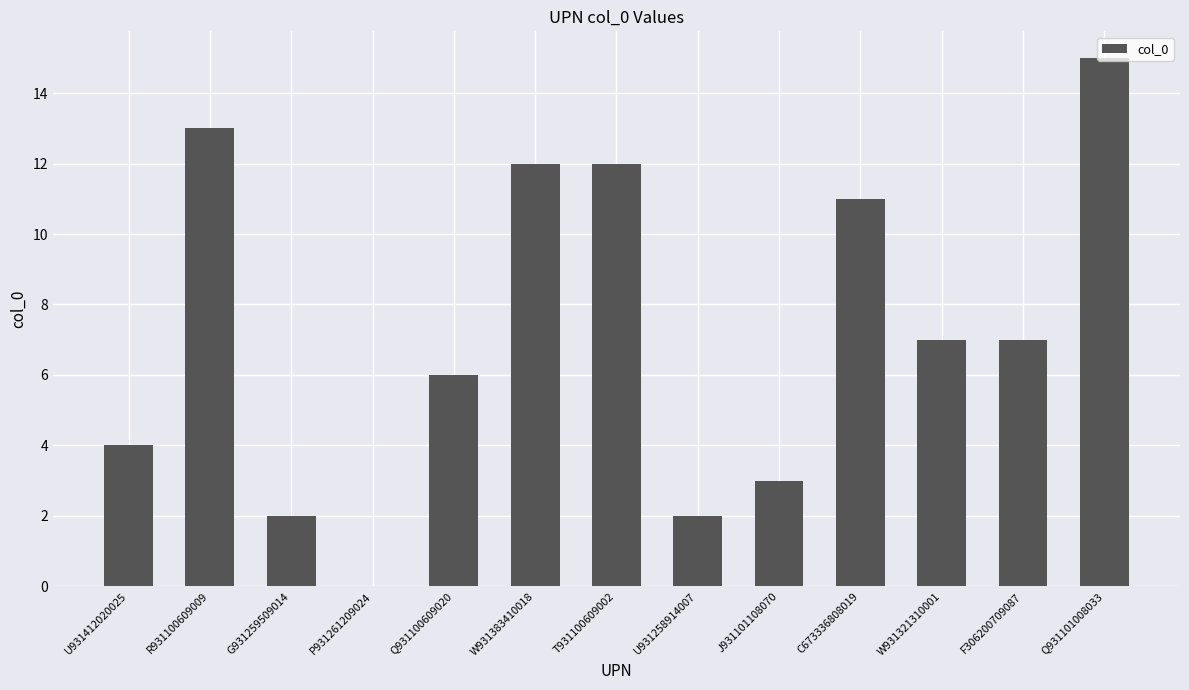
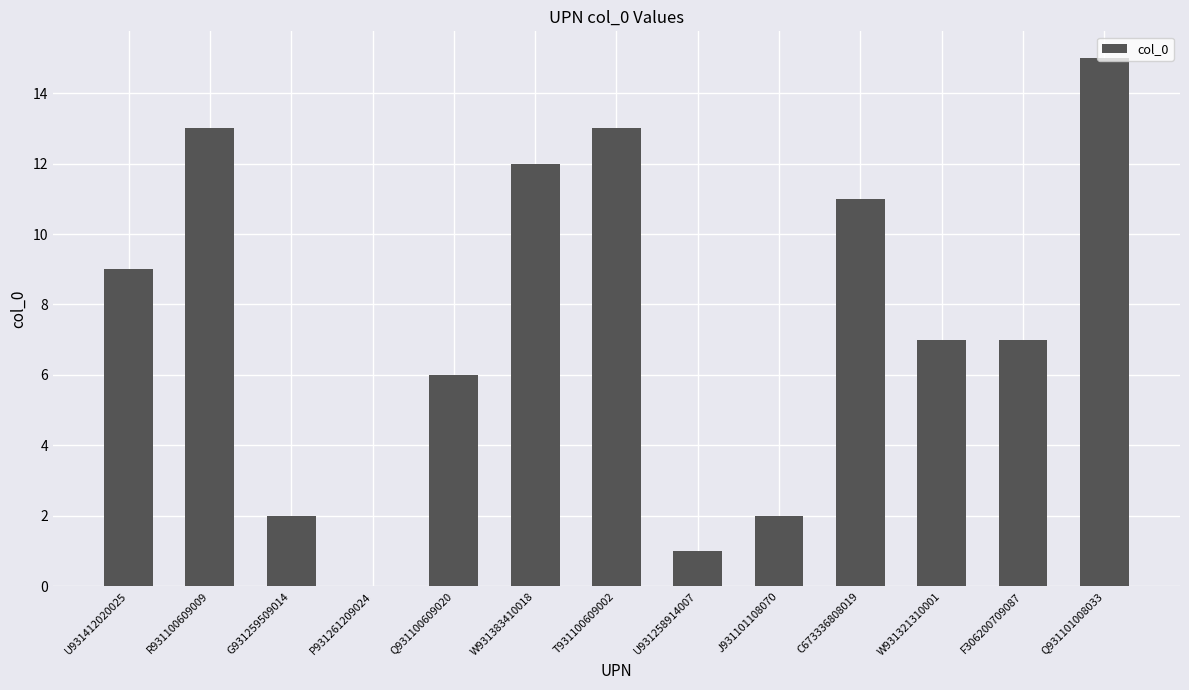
  {
-   "U931412020025": 4,
+   "U931412020025": 9,
    "R931100609009": 13,
    "G931259509014": 2,
    "P931261209024": 0,
    "Q931100609020": 6,
    "W931383410018": 12,
-   "T931100609002": 12,
-   "U931258914007": 2,
-   "J931101108070": 3,
+   "T931100609002": 13,
+   "U931258914007": 1,
+   "J931101108070": 2,
    "C673336808019": 11,
    "W931321310001": 7,
    "F306200709087": 7
  }
